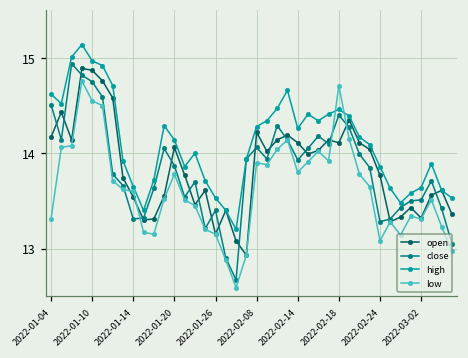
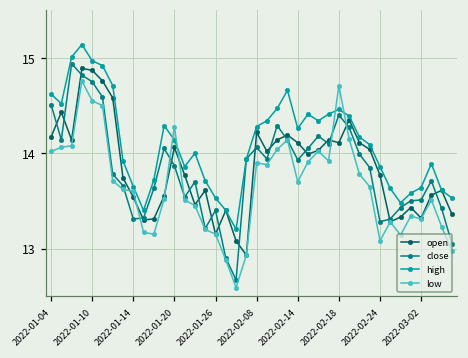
  {
    "low": {
-     "2022-01-04": 13.3,
+     "2022-01-04": 14.0,
      "2022-01-10": 14.6,
      "2022-01-14": 13.6,
-     "2022-01-20": 13.8,
+     "2022-01-20": 14.3,
      "2022-02-08": 13.9,
-     "2022-02-14": 13.8,
+     "2022-02-14": 13.7,
      "2022-02-18": 14.7,
      "2022-02-24": 13.1
    }
  }
